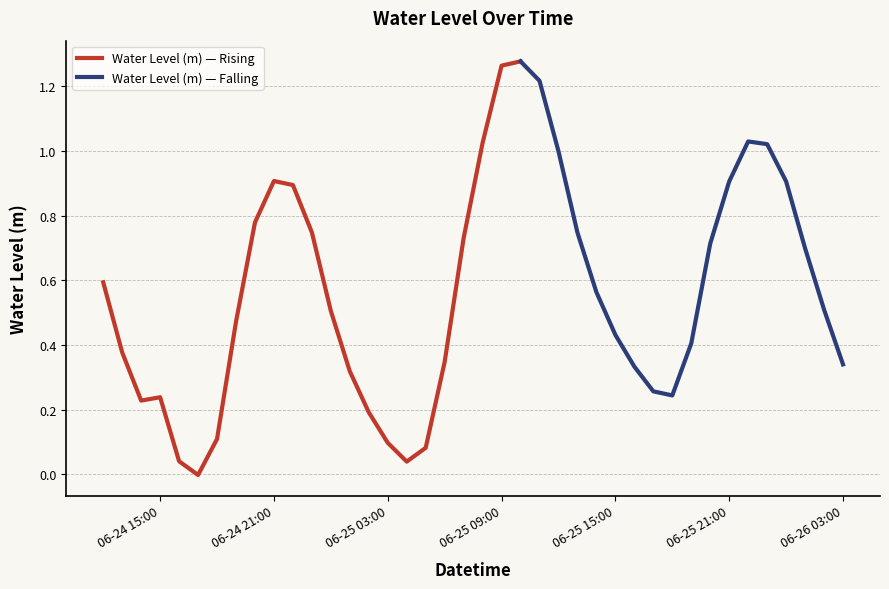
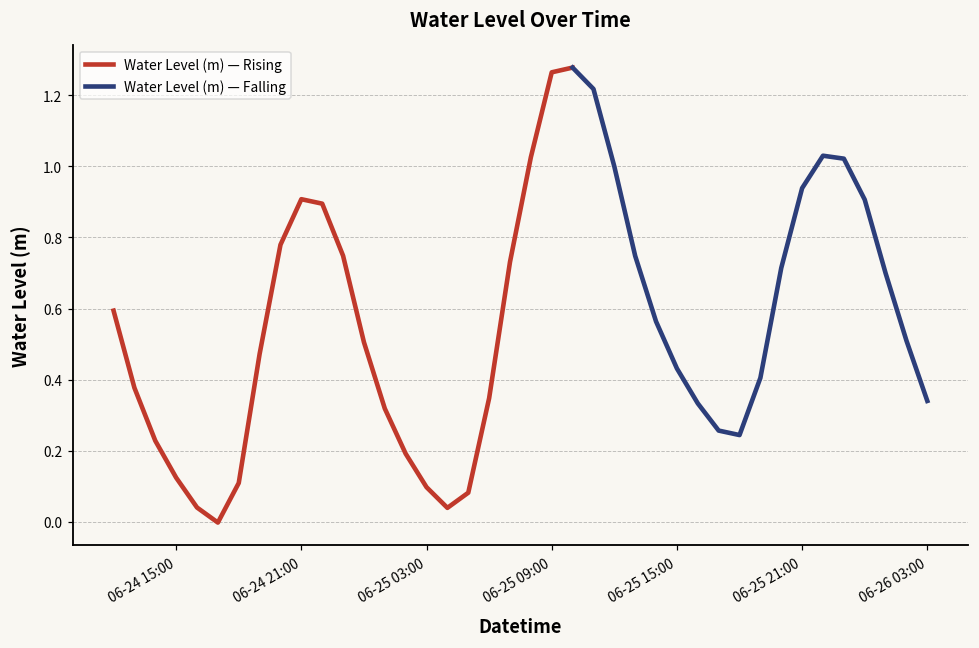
  {
    "Water Level (m) — Rising": {
-     "06-24 15:00": 0.24,
+     "06-24 15:00": 0.12,
      "06-24 21:00": 0.91,
      "06-25 03:00": 0.10,
      "06-25 09:00": 1.26
    },
    "Water Level (m) — Falling": {
      "06-25 15:00": 0.43,
-     "06-25 21:00": 0.91,
+     "06-25 21:00": 0.94,
      "06-26 03:00": 0.34
    }
  }
